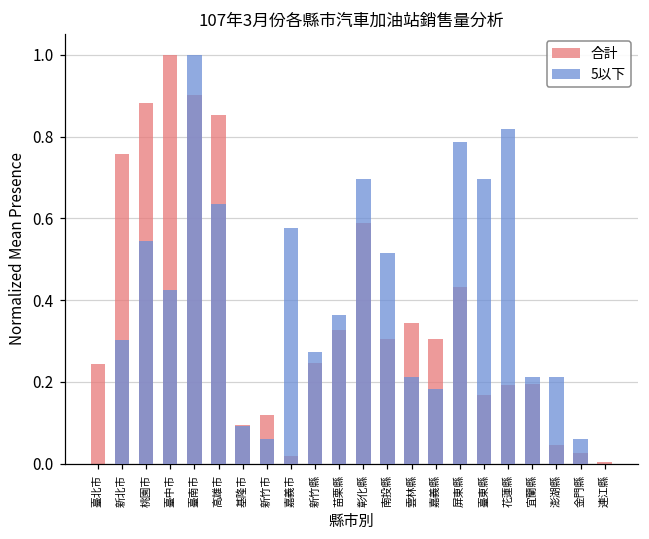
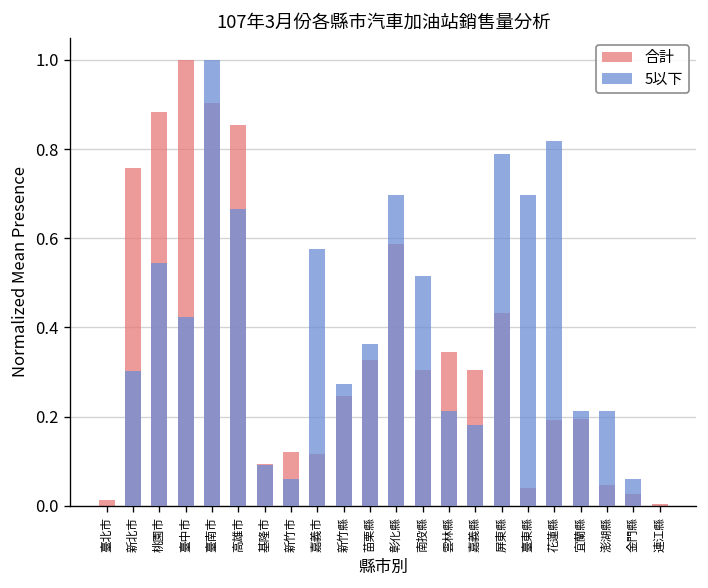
  {
    "合計": {
-     "臺北市": 0.24,
+     "臺北市": 0.01,
      "新北市": 0.76,
      "桃園市": 0.88,
      "臺中市": 1.00,
      "高雄市": 0.85,
      "基隆市": 0.09,
      "新竹市": 0.12,
-     "嘉義市": 0.02,
+     "嘉義市": 0.12,
      "雲林縣": 0.34,
      "嘉義縣": 0.31,
-     "臺東縣": 0.17
+     "臺東縣": 0.04
    },
    "5以下": {
      "臺北市": 0.00,
      "臺南市": 1.00,
-     "高雄市": 0.64,
+     "高雄市": 0.67,
      "基隆市": 0.09,
      "嘉義市": 0.58,
      "新竹縣": 0.27,
      "苗栗縣": 0.36,
      "彰化縣": 0.70,
      "南投縣": 0.52,
      "屏東縣": 0.79,
      "臺東縣": 0.70,
      "花蓮縣": 0.82,
      "宜蘭縣": 0.21,
      "澎湖縣": 0.21,
      "金門縣": 0.06,
      "連江縣": 0.00
    }
  }
